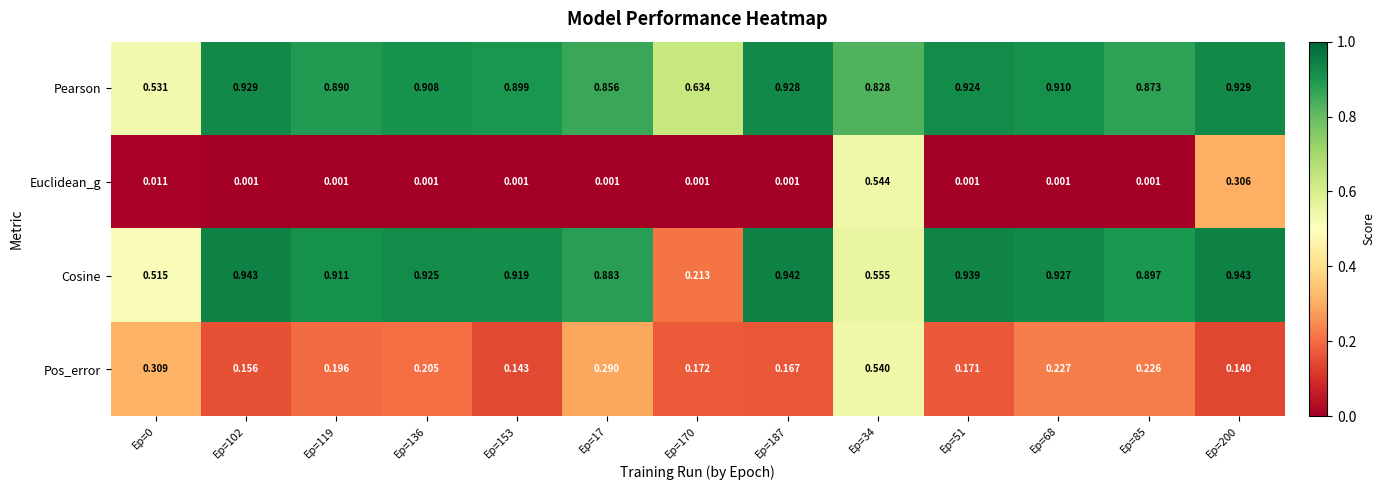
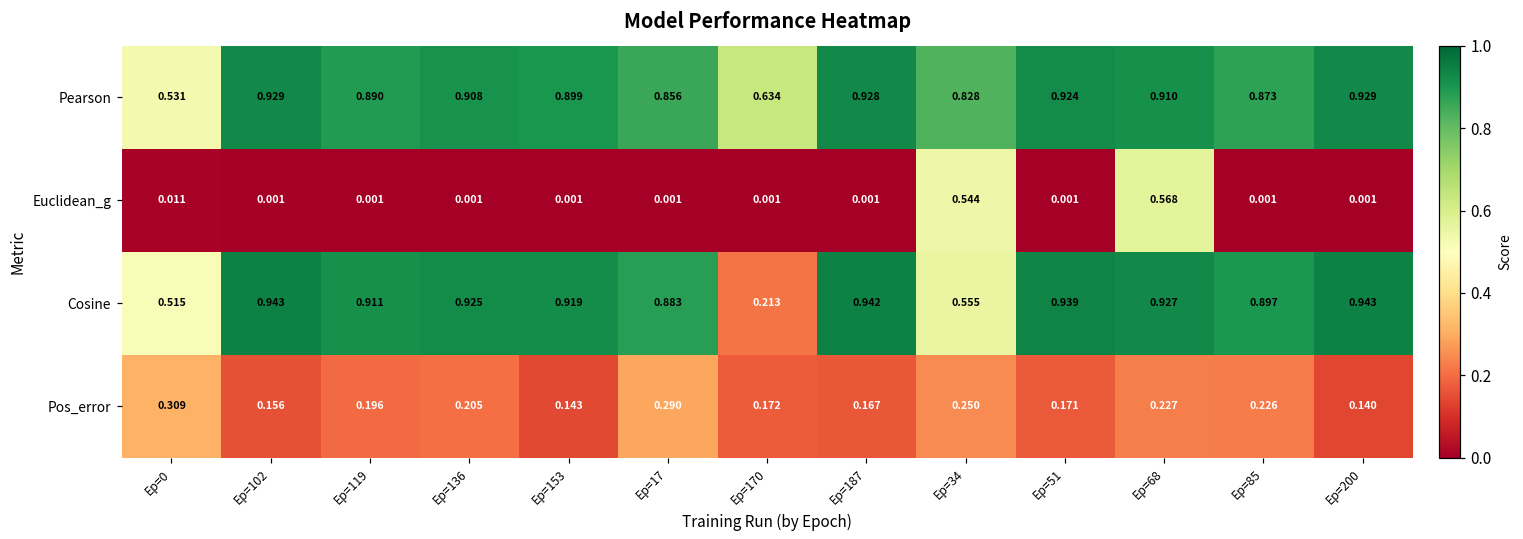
  {
    "Pearson": {
      "Ep=0": 0.531,
      "Ep=102": 0.929,
      "Ep=119": 0.890,
      "Ep=136": 0.908,
      "Ep=153": 0.899,
      "Ep=17": 0.856,
      "Ep=170": 0.634,
      "Ep=187": 0.928,
      "Ep=34": 0.828,
      "Ep=51": 0.924,
      "Ep=68": 0.910,
      "Ep=85": 0.873,
      "Ep=200": 0.929
    },
    "Euclidean_g": {
      "Ep=0": 0.011,
      "Ep=102": 0.001,
      "Ep=119": 0.001,
      "Ep=136": 0.001,
      "Ep=153": 0.001,
      "Ep=17": 0.001,
      "Ep=170": 0.001,
      "Ep=187": 0.001,
      "Ep=34": 0.544,
      "Ep=51": 0.001,
-     "Ep=68": 0.001,
+     "Ep=68": 0.568,
      "Ep=85": 0.001,
-     "Ep=200": 0.306
+     "Ep=200": 0.001
    },
    "Cosine": {
      "Ep=0": 0.515,
      "Ep=102": 0.943,
      "Ep=119": 0.911,
      "Ep=136": 0.925,
      "Ep=153": 0.919,
      "Ep=17": 0.883,
      "Ep=170": 0.213,
      "Ep=187": 0.942,
      "Ep=34": 0.555,
      "Ep=51": 0.939,
      "Ep=68": 0.927,
      "Ep=85": 0.897,
      "Ep=200": 0.943
    },
    "Pos_error": {
      "Ep=0": 0.309,
      "Ep=102": 0.156,
      "Ep=119": 0.196,
      "Ep=136": 0.205,
      "Ep=153": 0.143,
      "Ep=17": 0.290,
      "Ep=170": 0.172,
      "Ep=187": 0.167,
-     "Ep=34": 0.540,
+     "Ep=34": 0.250,
      "Ep=51": 0.171,
      "Ep=68": 0.227,
      "Ep=85": 0.226,
      "Ep=200": 0.140
    }
  }
